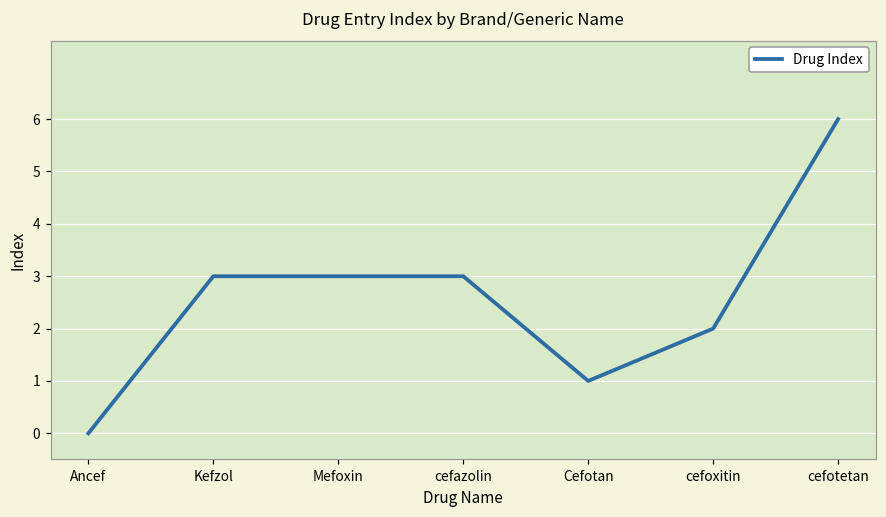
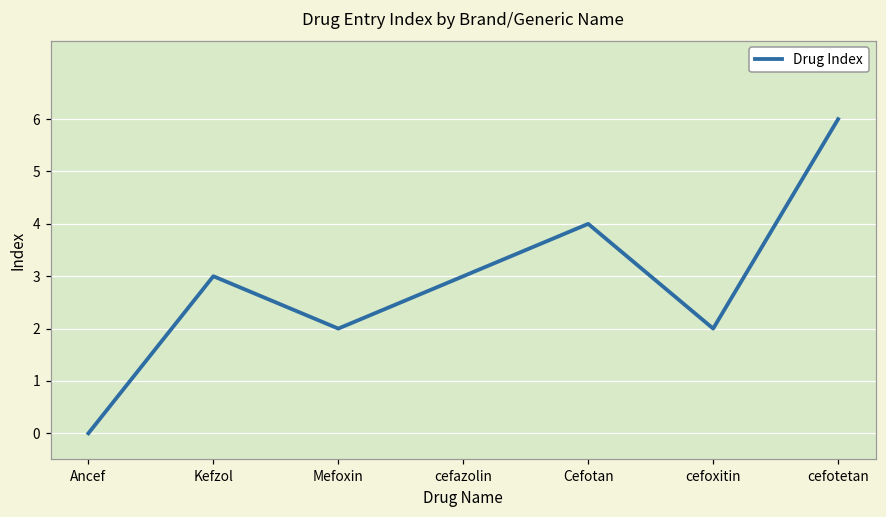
  {
    "Ancef": 0,
    "Kefzol": 3,
-   "Mefoxin": 3,
+   "Mefoxin": 2,
    "cefazolin": 3,
-   "Cefotan": 1,
+   "Cefotan": 4,
    "cefoxitin": 2,
    "cefotetan": 6
  }
